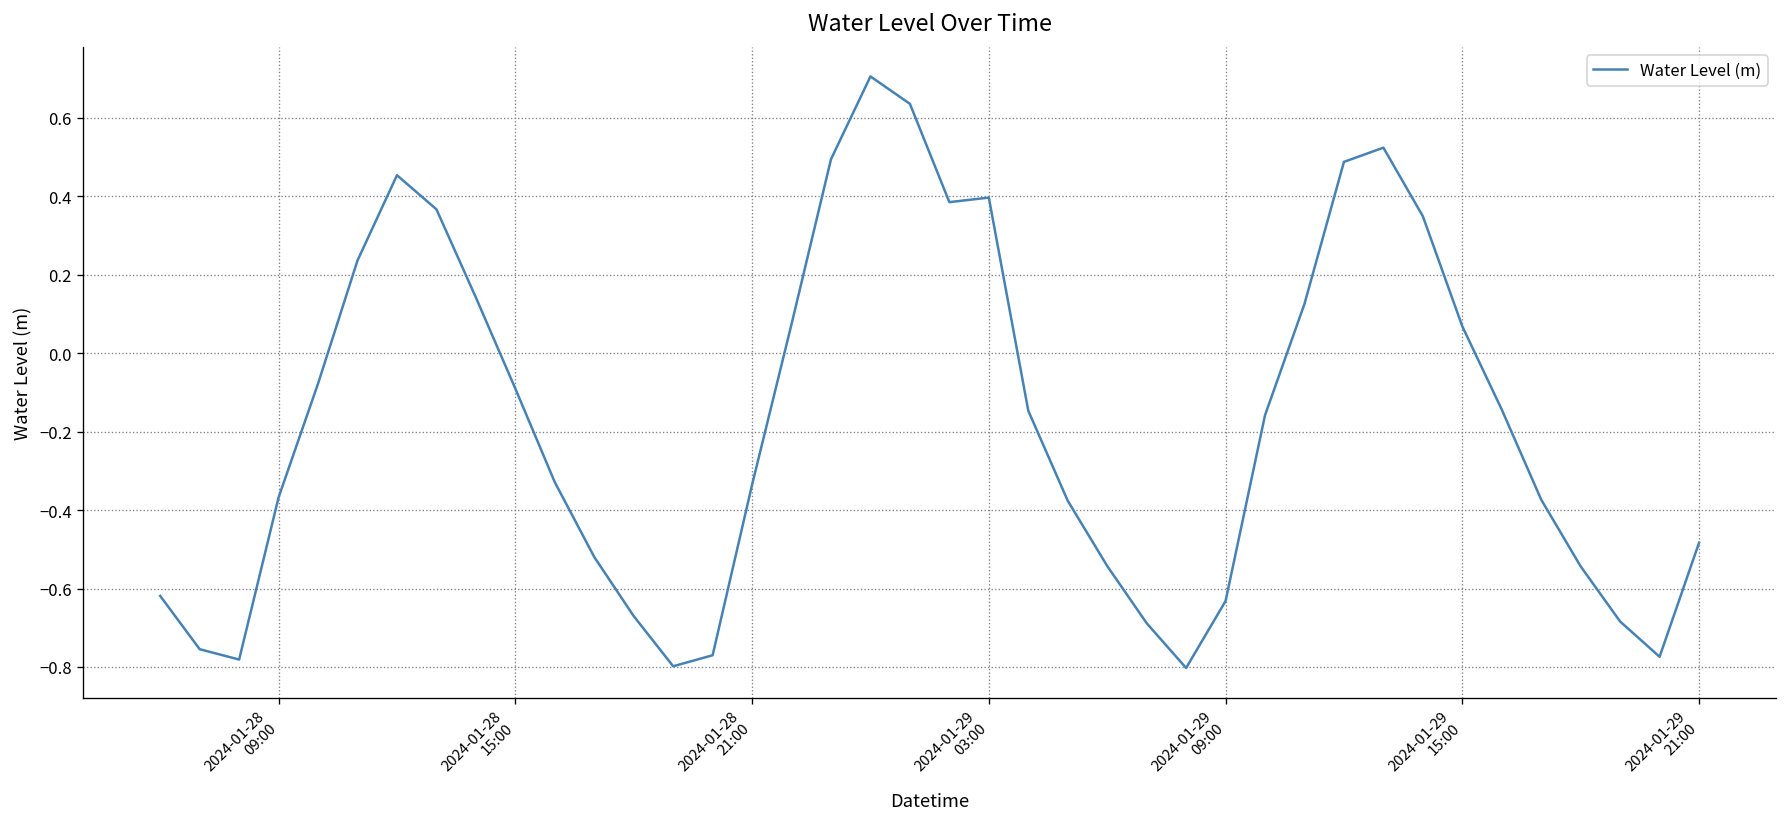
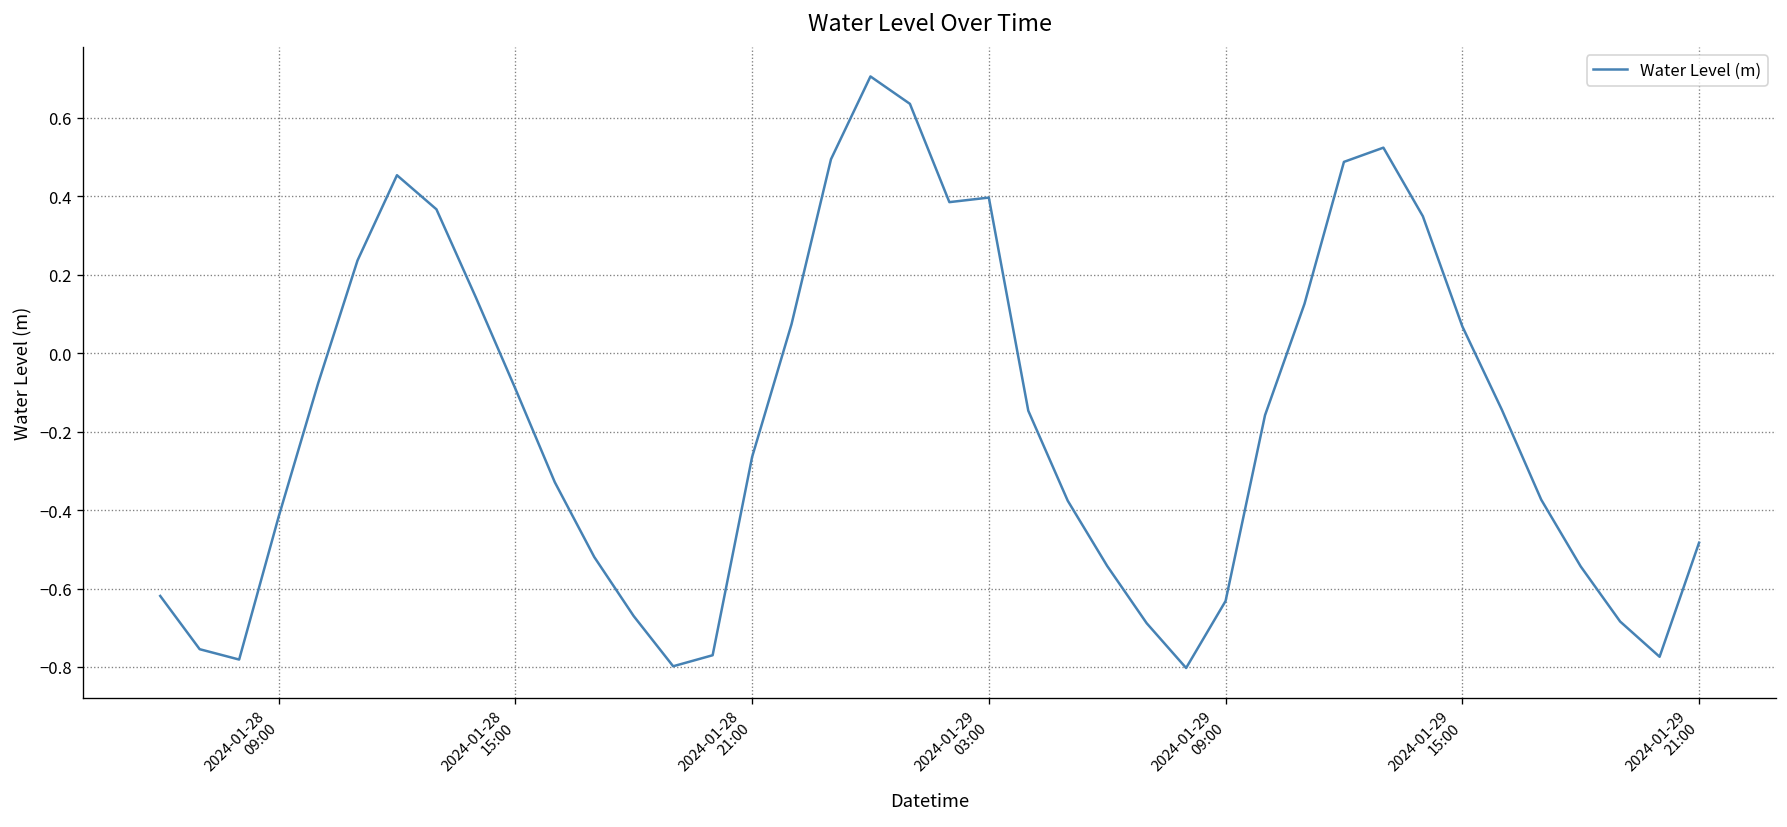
  {
-   "2024-01-28 09:00": -0.37,
+   "2024-01-28 09:00": -0.42,
    "2024-01-28 15:00": -0.09,
-   "2024-01-28 21:00": -0.34,
+   "2024-01-28 21:00": -0.27,
    "2024-01-29 03:00": 0.40,
    "2024-01-29 09:00": -0.63,
    "2024-01-29 15:00": 0.07,
    "2024-01-29 21:00": -0.48
  }
